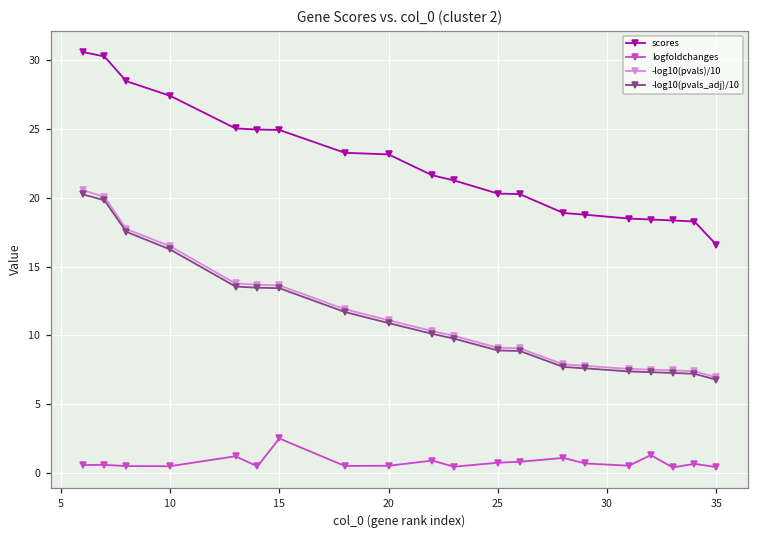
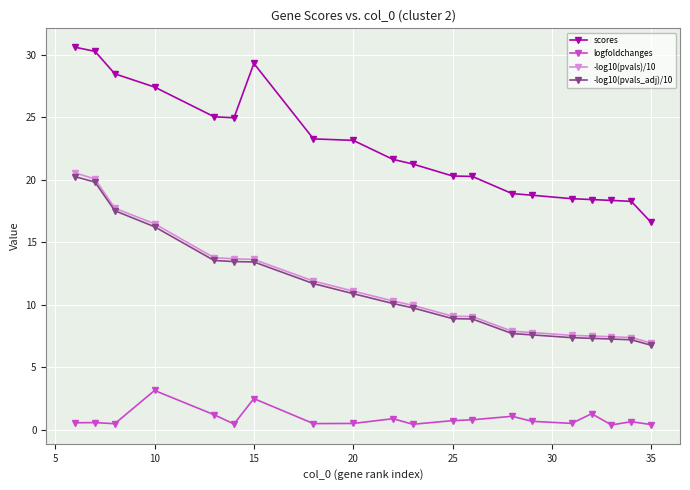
  {
    "scores": {
      "10": 27.4,
-     "15": 24.9,
+     "15": 29.3,
      "20": 23.2,
      "25": 20.3,
      "35": 16.6
    },
    "logfoldchanges": {
-     "10": 0.5,
+     "10": 3.2,
      "15": 2.5,
      "20": 0.5,
      "25": 0.7,
      "35": 0.4
    },
    "-log10(pvals)/10": {
      "10": 16.5,
      "20": 11.1
    },
    "-log10(pvals_adj)/10": {
      "10": 16.3,
      "20": 10.9
    }
  }
